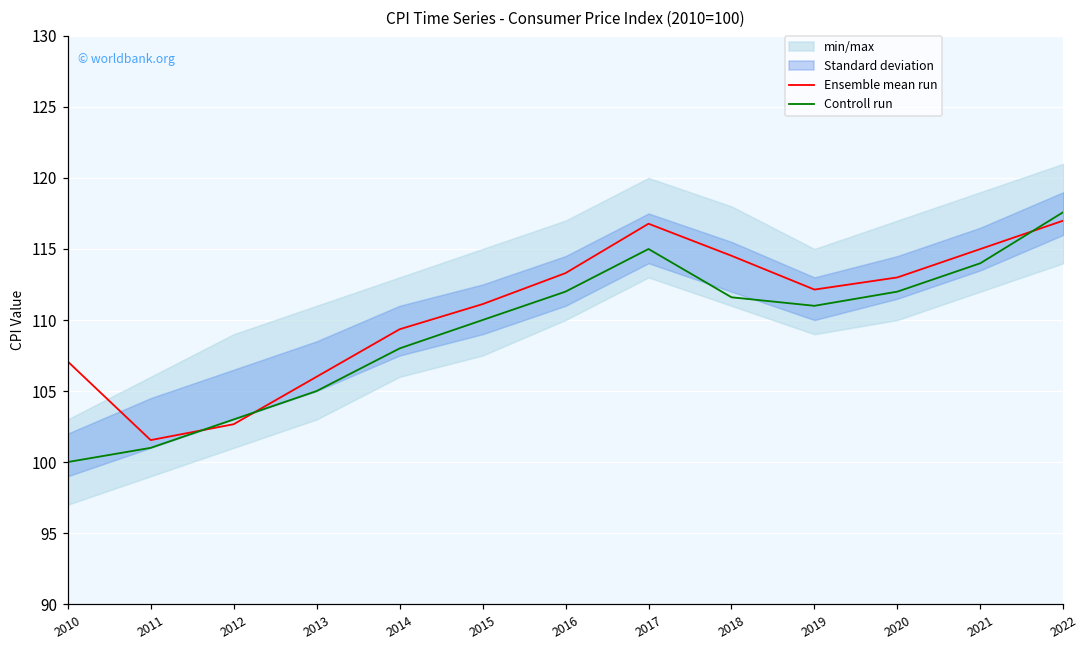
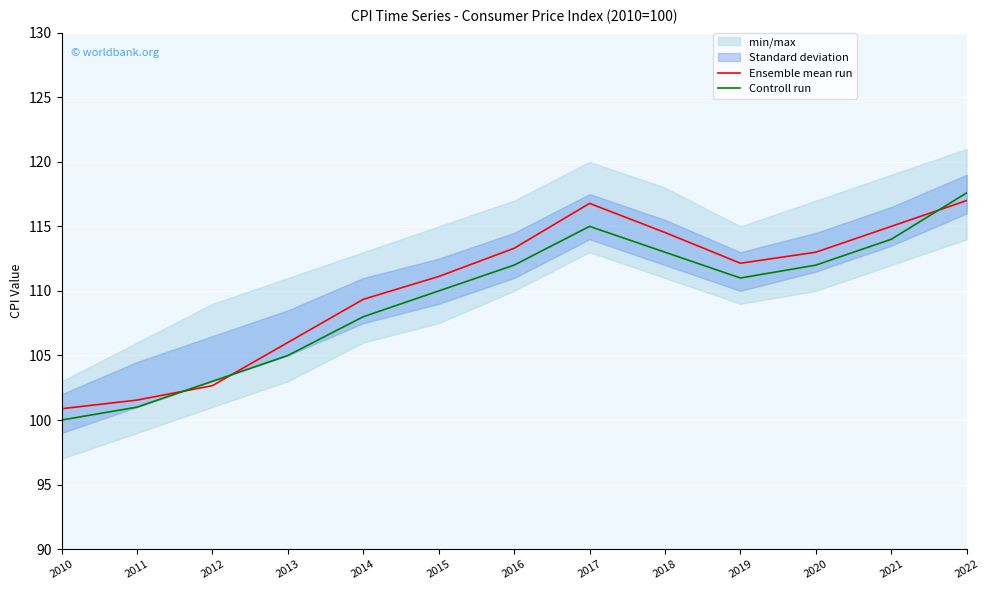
  {
    "Ensemble mean run": {
-     "2010": 107.1,
+     "2010": 100.9,
      "2011": 101.5,
      "2012": 102.7,
      "2013": 106.0,
      "2014": 109.3,
      "2015": 111.1,
      "2016": 113.3,
      "2017": 116.8,
      "2018": 114.5,
      "2019": 112.1,
      "2020": 113.0,
      "2021": 115.0,
      "2022": 117.0
    },
    "Controll run": {
      "2010": 100.0,
      "2011": 101.0,
      "2012": 103.0,
      "2013": 105.0,
      "2014": 108.0,
      "2015": 110.0,
      "2016": 112.0,
      "2017": 115.0,
-     "2018": 111.6,
+     "2018": 113.0,
      "2019": 111.0,
      "2020": 112.0,
      "2021": 114.0,
      "2022": 117.6
    }
  }
